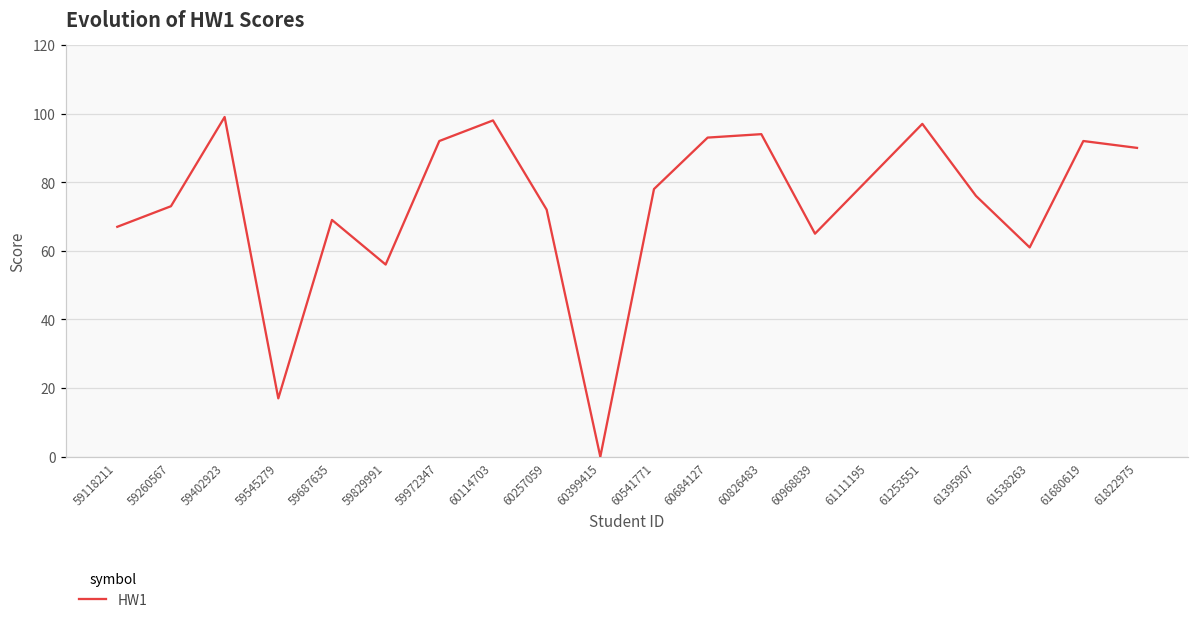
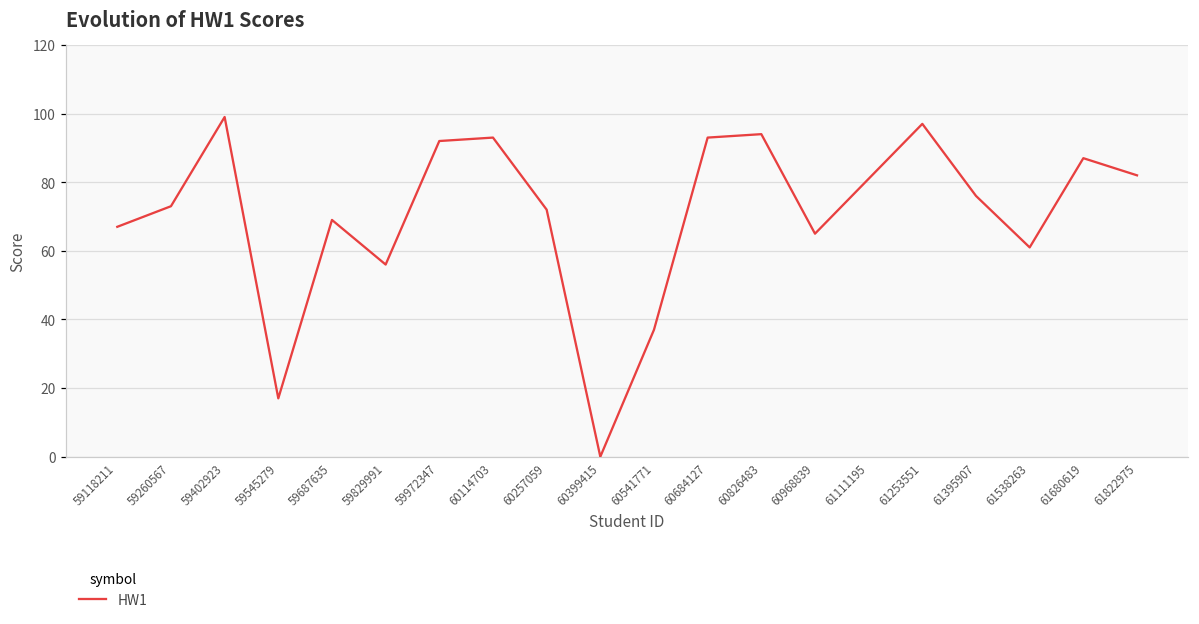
  {
    "59118211": 67,
    "59260567": 73,
    "59402923": 99,
    "59545279": 17,
    "59687635": 69,
    "59829991": 56,
    "59972347": 92,
-   "60114703": 98,
+   "60114703": 93,
    "60257059": 72,
    "60399415": 0,
-   "60541771": 78,
+   "60541771": 37,
    "60684127": 93,
    "60826483": 94,
    "60968839": 65,
    "61111195": 81,
    "61253551": 97,
    "61395907": 76,
    "61538263": 61,
-   "61680619": 92,
-   "61822975": 90
+   "61680619": 87,
+   "61822975": 82
  }
